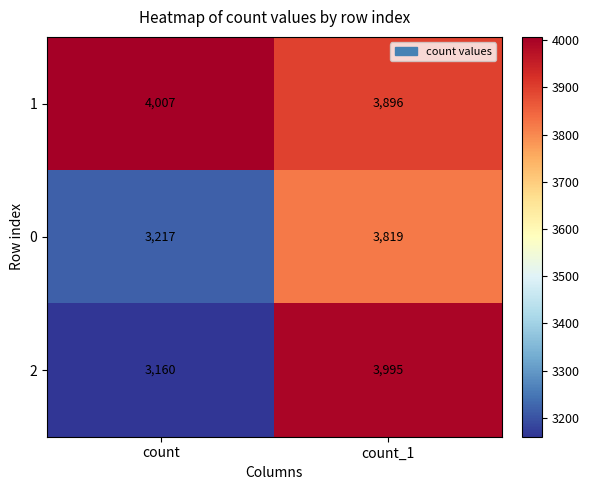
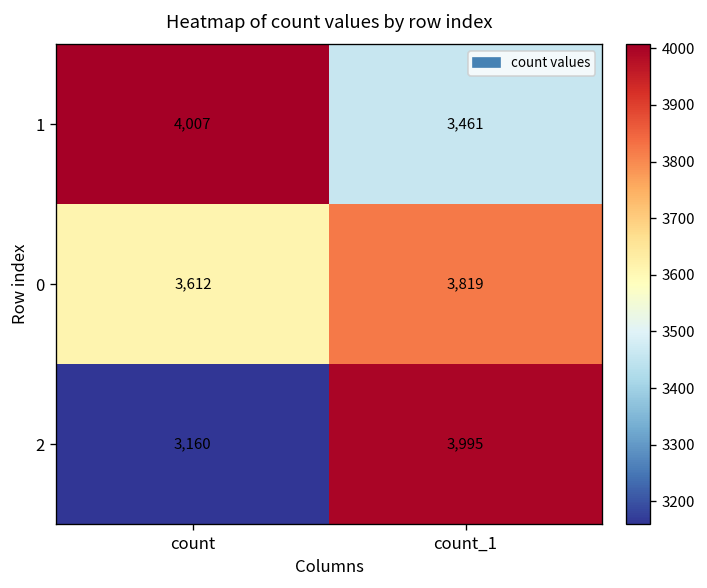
  {
    "1": {
      "count": "4,007",
-     "count_1": "3,896"
+     "count_1": "3,461"
    },
    "0": {
-     "count": "3,217",
+     "count": "3,612",
      "count_1": "3,819"
    },
    "2": {
      "count": "3,160",
      "count_1": "3,995"
    }
  }
